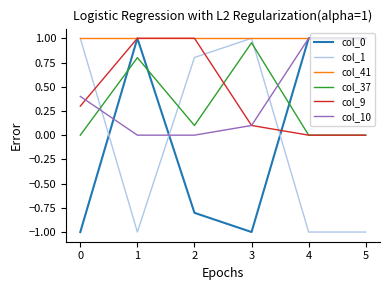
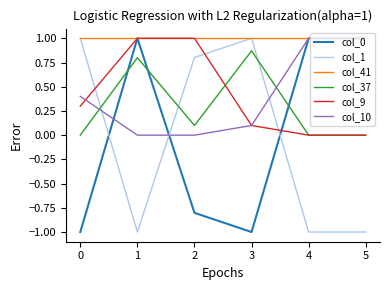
  {
    "col_0": {
      "0": -1.0,
      "2": -0.8,
      "3": -1.0
    },
    "col_1": {
      "1": -1.0,
      "2": 0.8,
      "4": -1.0,
      "5": -1.0
    },
    "col_37": {
      "0": 0.0,
      "1": 0.8,
      "2": 0.1,
-     "3": 1.0
+     "3": 0.9
    },
    "col_9": {
      "0": 0.3
    },
    "col_10": {
      "0": 0.4,
      "1": 0.0,
      "2": 0.0
    }
  }
